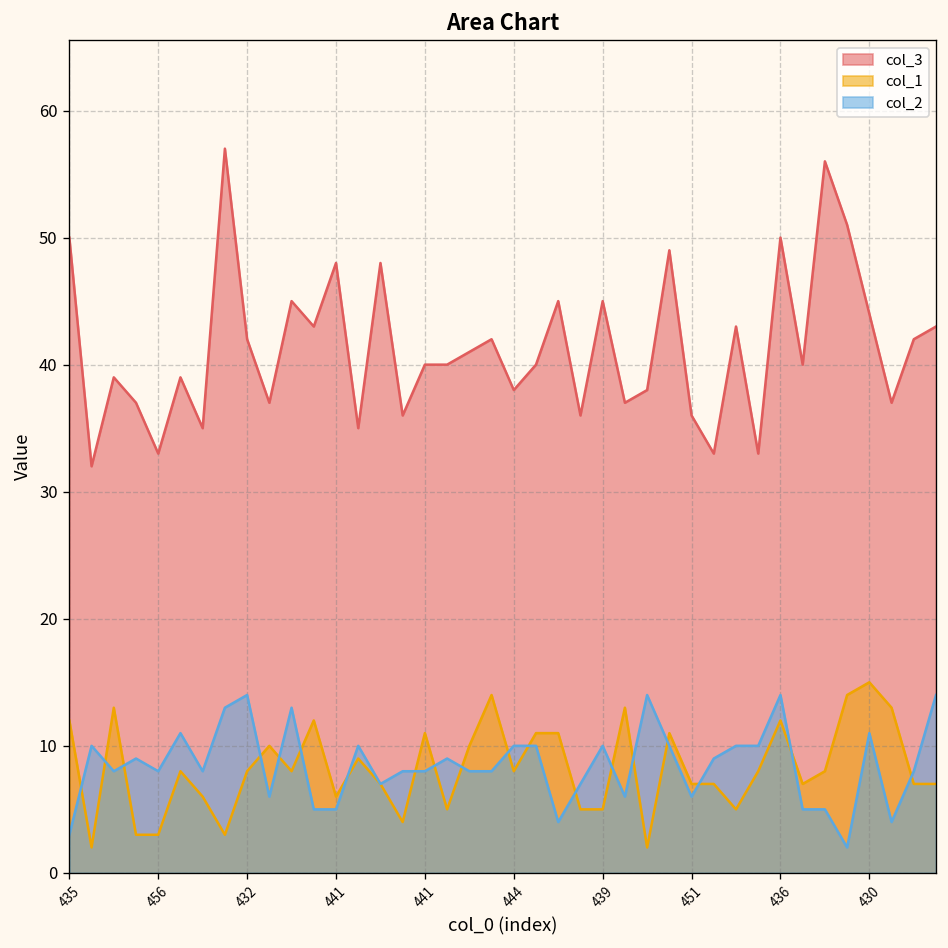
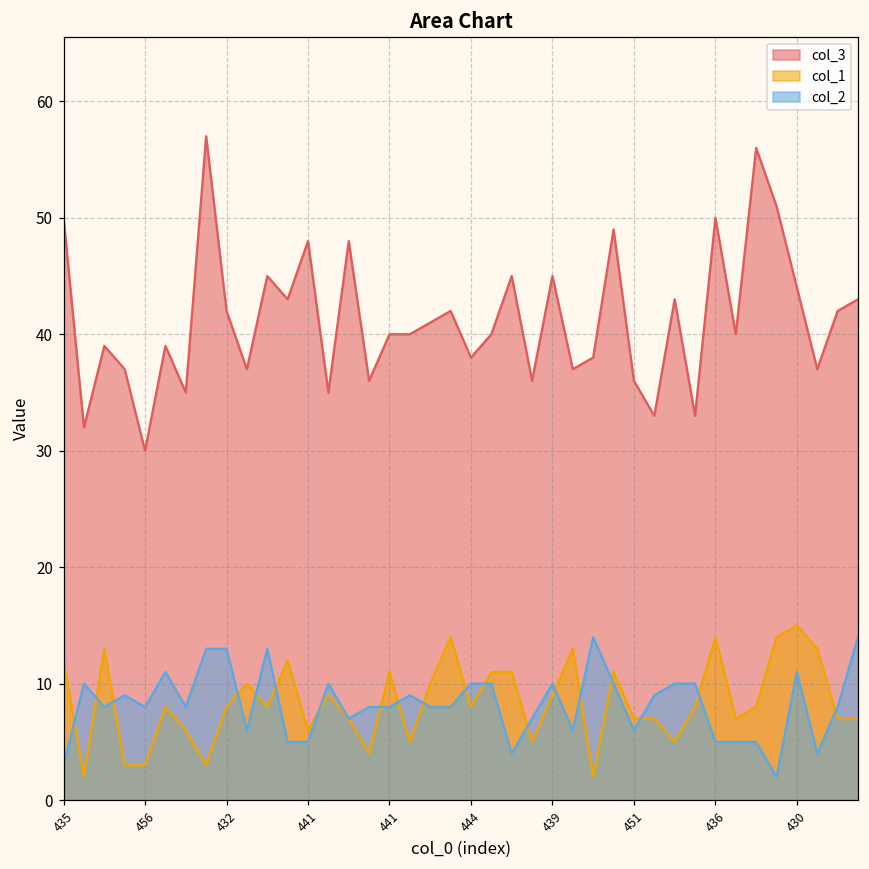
  {
    "col_3": {
      "435": 50,
-     "456": 33,
+     "456": 30,
      "432": 42,
      "444": 38,
      "439": 45,
      "451": 36,
      "436": 50,
      "430": 44
    },
    "col_1": {
      "435": 12,
      "456": 3,
      "432": 8,
      "444": 8,
-     "439": 5,
+     "439": 9,
      "451": 7,
-     "436": 12,
+     "436": 14,
      "430": 15
    },
    "col_2": {
      "435": 3,
      "456": 8,
-     "432": 14,
+     "432": 13,
      "444": 10,
      "439": 10,
      "451": 6,
-     "436": 14,
+     "436": 5,
      "430": 11
    }
  }
